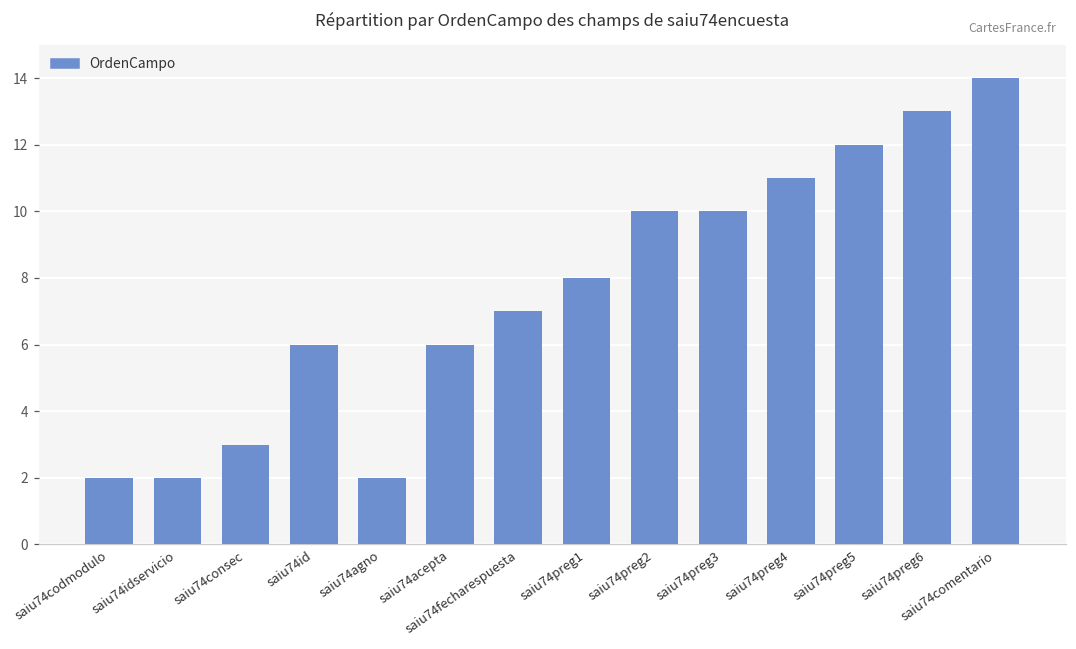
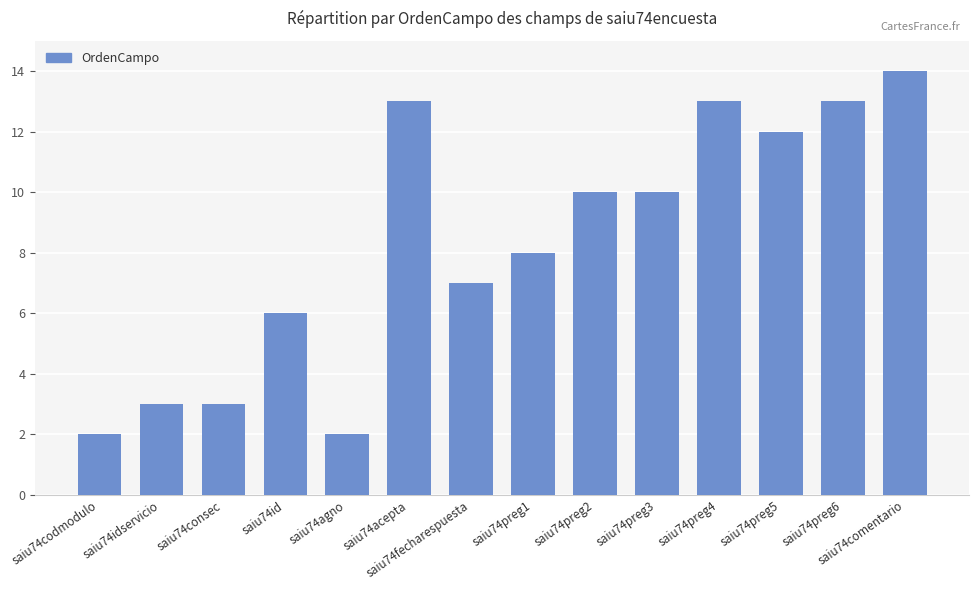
  {
    "saiu74codmodulo": 2,
-   "saiu74idservicio": 2,
+   "saiu74idservicio": 3,
    "saiu74consec": 3,
    "saiu74id": 6,
    "saiu74agno": 2,
-   "saiu74acepta": 6,
+   "saiu74acepta": 13,
    "saiu74fecharespuesta": 7,
    "saiu74preg1": 8,
    "saiu74preg2": 10,
    "saiu74preg3": 10,
-   "saiu74preg4": 11,
+   "saiu74preg4": 13,
    "saiu74preg5": 12,
    "saiu74preg6": 13,
    "saiu74comentario": 14
  }
